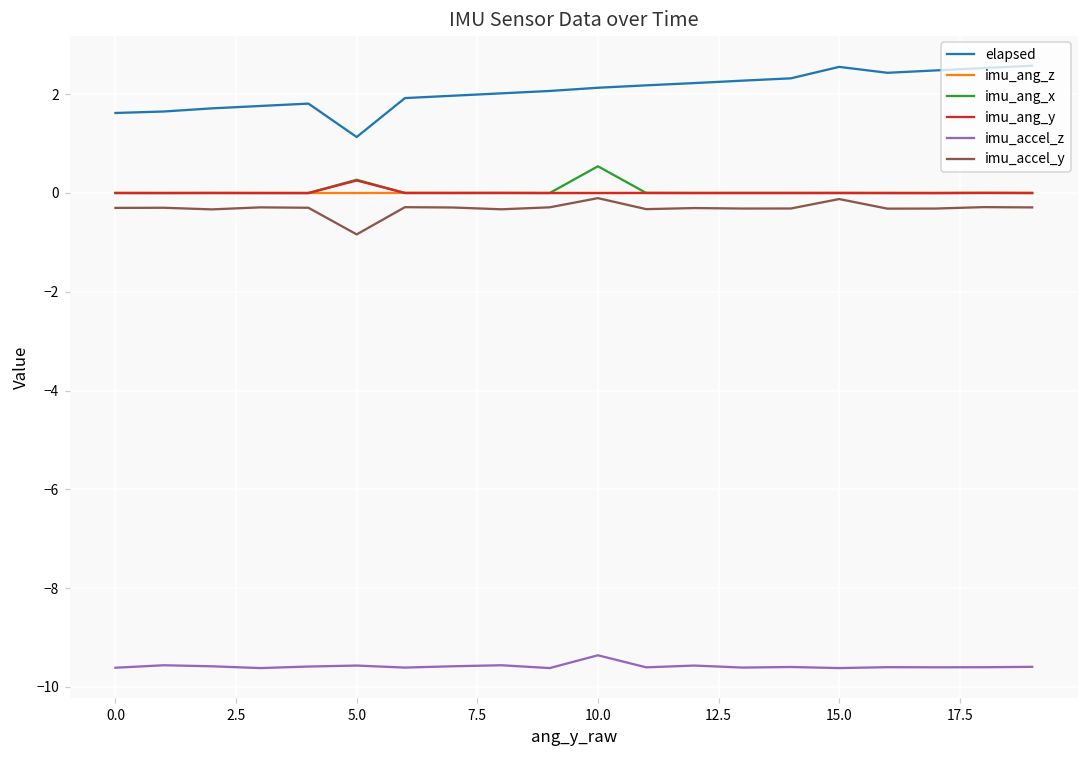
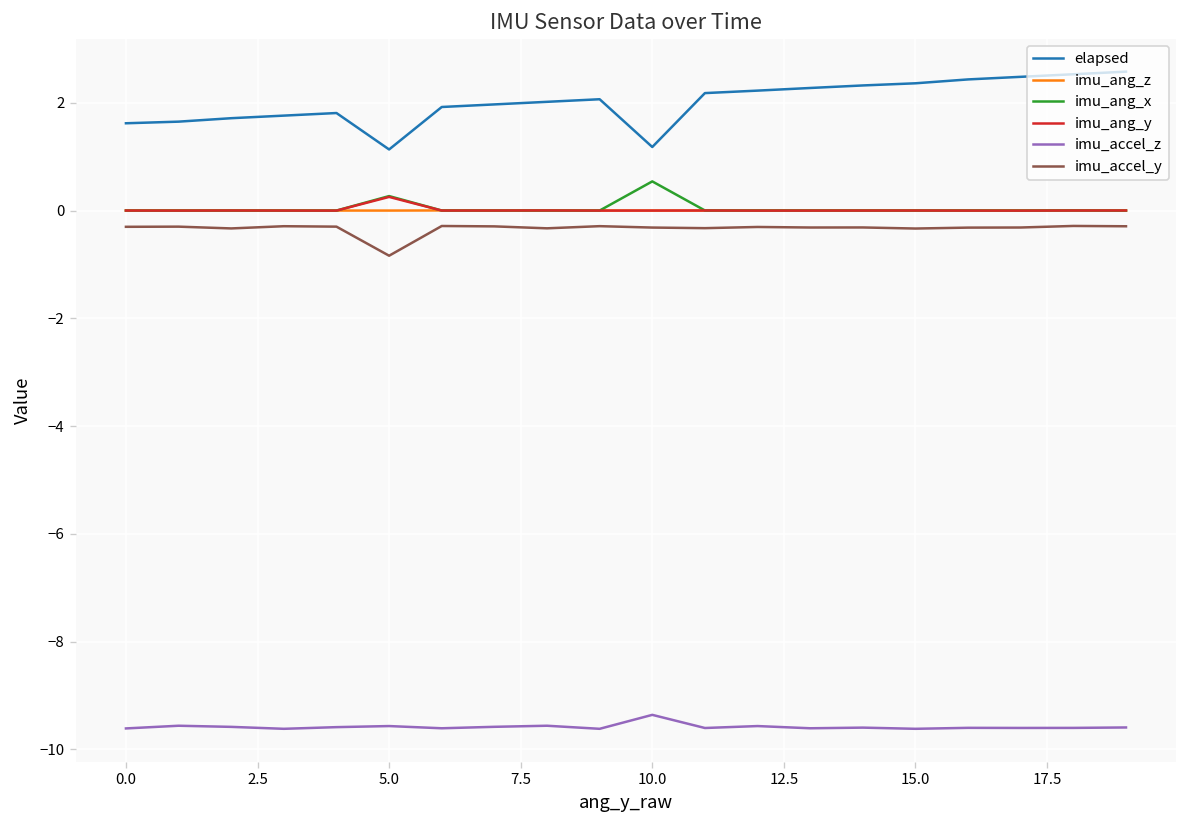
  {
    "elapsed": {
      "5.0": 1.1,
-     "10.0": 2.1,
-     "15.0": 2.6
+     "10.0": 1.2,
+     "15.0": 2.4
    },
    "imu_ang_z": {
      "5.0": 0.0
    },
    "imu_ang_x": {
      "10.0": 0.5
    },
    "imu_accel_z": {
      "5.0": -9.6,
      "10.0": -9.4,
      "15.0": -9.6
    },
    "imu_accel_y": {
      "5.0": -0.8,
-     "10.0": -0.1,
-     "15.0": -0.1
+     "10.0": -0.3,
+     "15.0": -0.3
    }
  }
